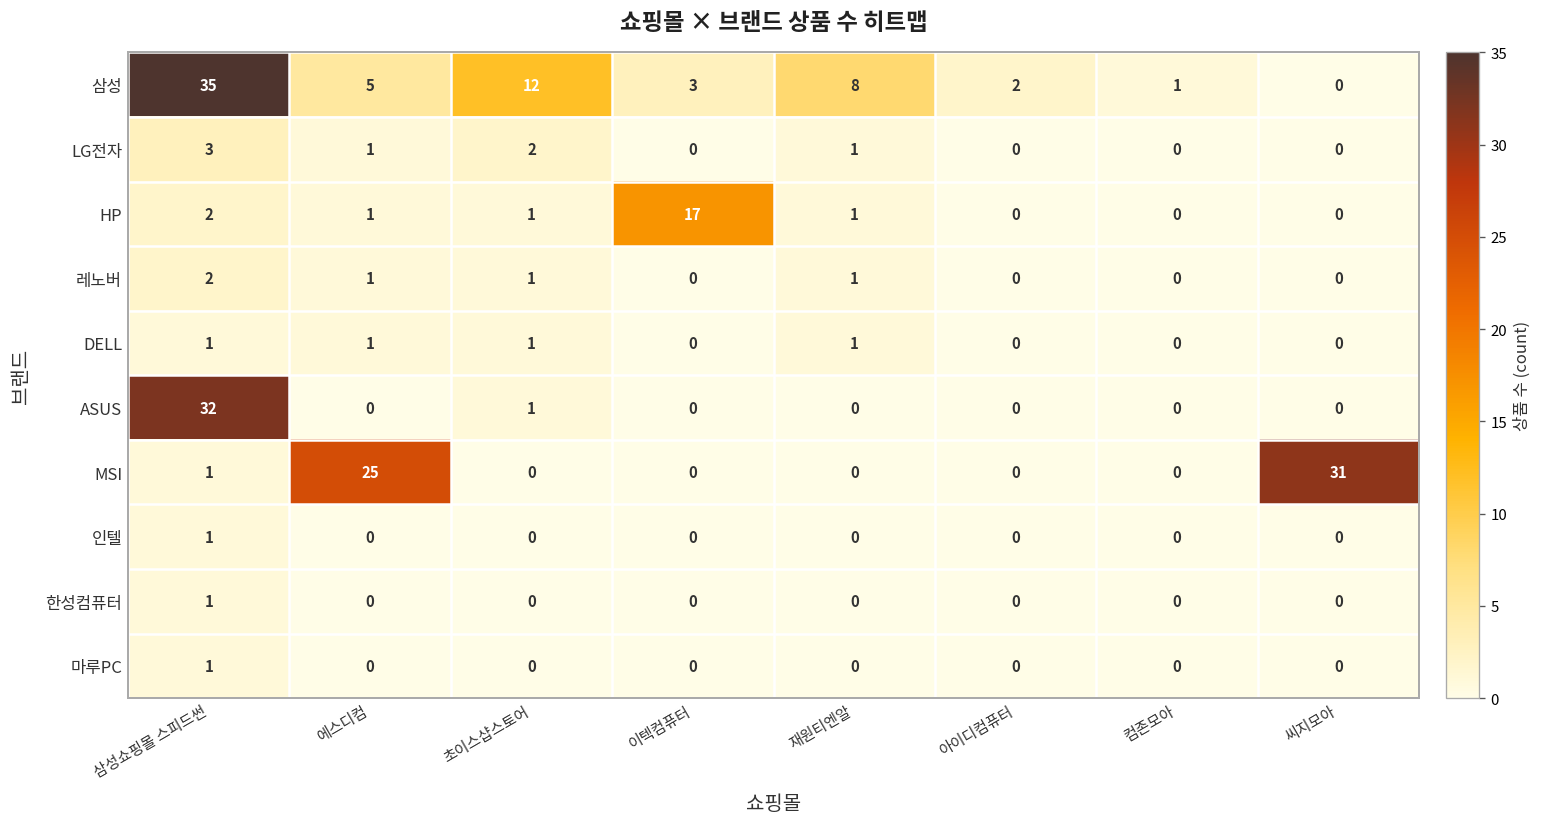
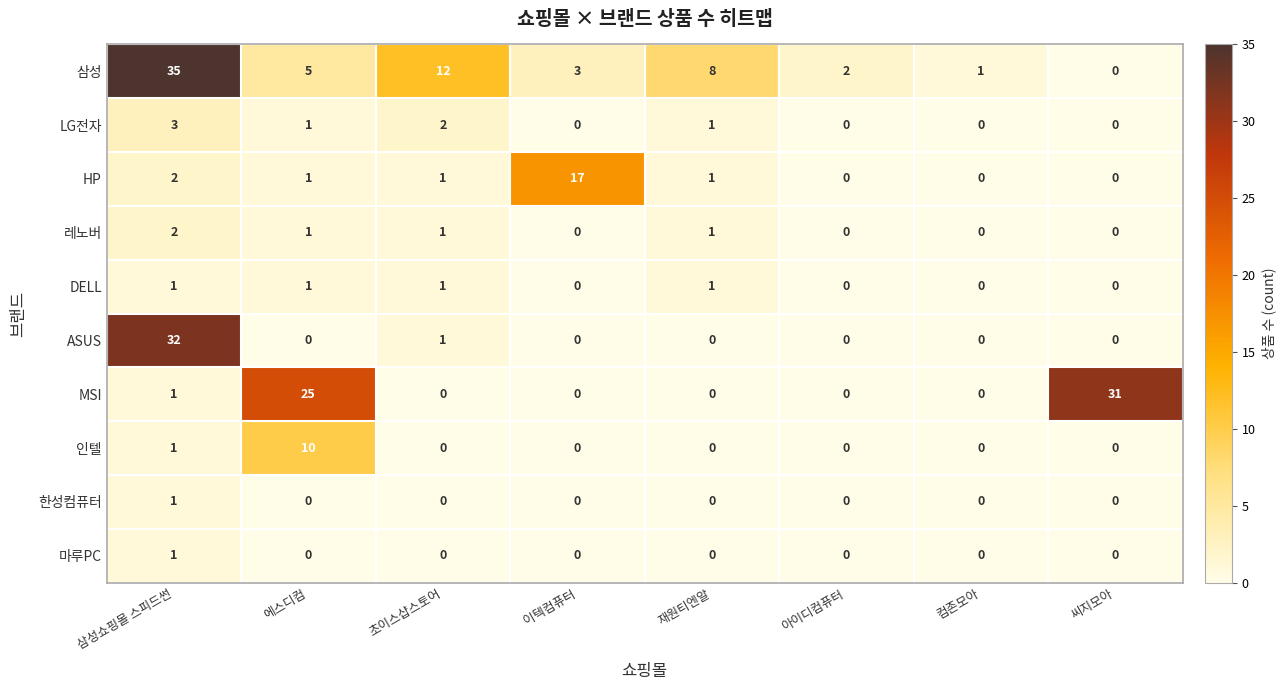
  {
    "삼성": {
      "삼성쇼핑몰 스피드썬": 35,
      "에스디컴": 5,
      "초이스샵스토어": 12,
      "이텍컴퓨터": 3,
      "재원티엔알": 8,
      "아이디컴퓨터": 2,
      "컴존모아": 1,
      "씨지모아": 0
    },
    "LG전자": {
      "삼성쇼핑몰 스피드썬": 3,
      "에스디컴": 1,
      "초이스샵스토어": 2,
      "이텍컴퓨터": 0,
      "재원티엔알": 1,
      "아이디컴퓨터": 0,
      "컴존모아": 0,
      "씨지모아": 0
    },
    "HP": {
      "삼성쇼핑몰 스피드썬": 2,
      "에스디컴": 1,
      "초이스샵스토어": 1,
      "이텍컴퓨터": 17,
      "재원티엔알": 1,
      "아이디컴퓨터": 0,
      "컴존모아": 0,
      "씨지모아": 0
    },
    "레노버": {
      "삼성쇼핑몰 스피드썬": 2,
      "에스디컴": 1,
      "초이스샵스토어": 1,
      "이텍컴퓨터": 0,
      "재원티엔알": 1,
      "아이디컴퓨터": 0,
      "컴존모아": 0,
      "씨지모아": 0
    },
    "DELL": {
      "삼성쇼핑몰 스피드썬": 1,
      "에스디컴": 1,
      "초이스샵스토어": 1,
      "이텍컴퓨터": 0,
      "재원티엔알": 1,
      "아이디컴퓨터": 0,
      "컴존모아": 0,
      "씨지모아": 0
    },
    "ASUS": {
      "삼성쇼핑몰 스피드썬": 32,
      "에스디컴": 0,
      "초이스샵스토어": 1,
      "이텍컴퓨터": 0,
      "재원티엔알": 0,
      "아이디컴퓨터": 0,
      "컴존모아": 0,
      "씨지모아": 0
    },
    "MSI": {
      "삼성쇼핑몰 스피드썬": 1,
      "에스디컴": 25,
      "초이스샵스토어": 0,
      "이텍컴퓨터": 0,
      "재원티엔알": 0,
      "아이디컴퓨터": 0,
      "컴존모아": 0,
      "씨지모아": 31
    },
    "인텔": {
      "삼성쇼핑몰 스피드썬": 1,
-     "에스디컴": 0,
+     "에스디컴": 10,
      "초이스샵스토어": 0,
      "이텍컴퓨터": 0,
      "재원티엔알": 0,
      "아이디컴퓨터": 0,
      "컴존모아": 0,
      "씨지모아": 0
    },
    "한성컴퓨터": {
      "삼성쇼핑몰 스피드썬": 1,
      "에스디컴": 0,
      "초이스샵스토어": 0,
      "이텍컴퓨터": 0,
      "재원티엔알": 0,
      "아이디컴퓨터": 0,
      "컴존모아": 0,
      "씨지모아": 0
    },
    "마루PC": {
      "삼성쇼핑몰 스피드썬": 1,
      "에스디컴": 0,
      "초이스샵스토어": 0,
      "이텍컴퓨터": 0,
      "재원티엔알": 0,
      "아이디컴퓨터": 0,
      "컴존모아": 0,
      "씨지모아": 0
    }
  }
